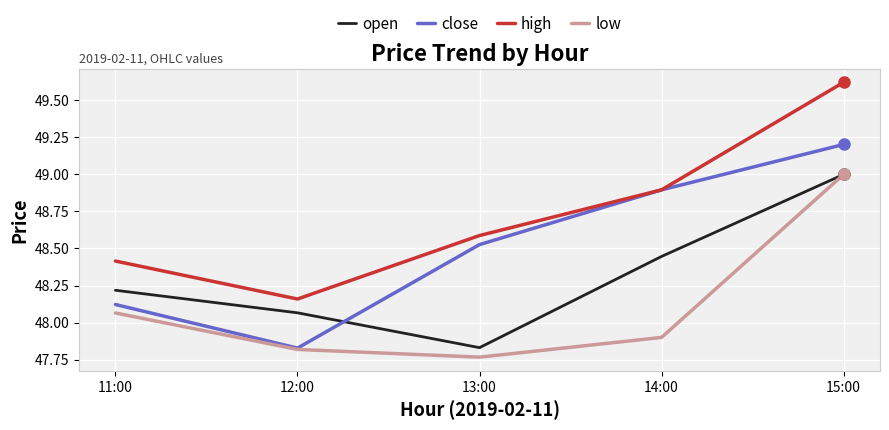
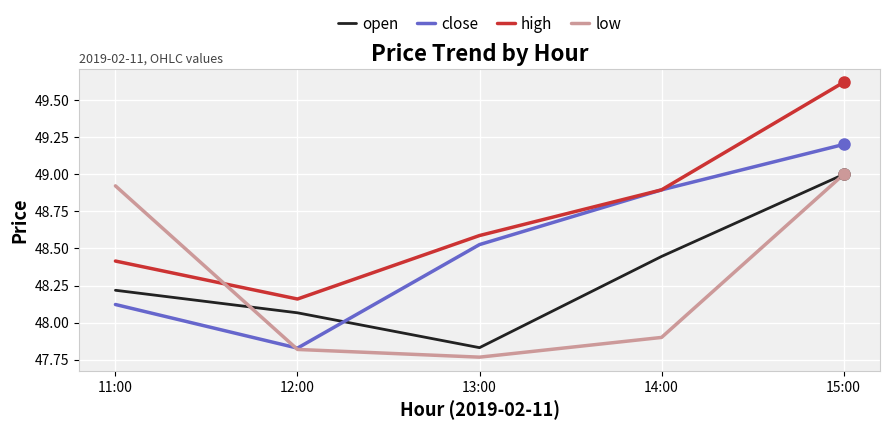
  {
    "low": {
-     "11:00": 48.07,
+     "11:00": 48.92,
      "13:00": 47.77,
      "14:00": 47.90
    }
  }
